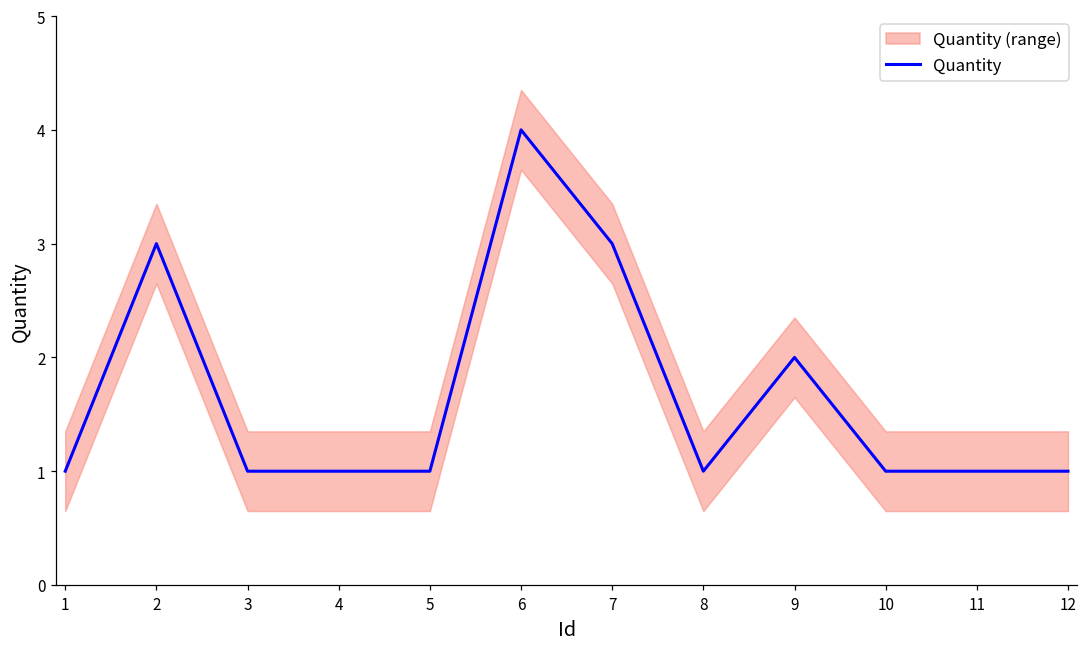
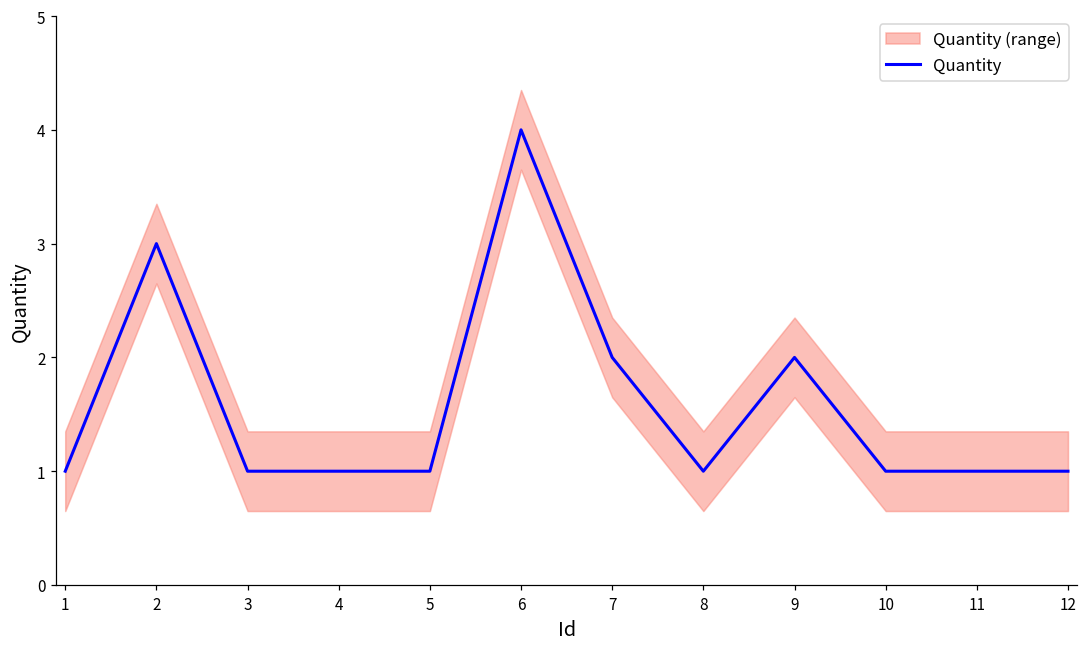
  {
    "Quantity": {
      "1": 1,
      "2": 3,
      "3": 1,
      "4": 1,
      "5": 1,
      "6": 4,
-     "7": 3,
+     "7": 2,
      "8": 1,
      "9": 2,
      "10": 1,
      "11": 1,
      "12": 1
    }
  }
